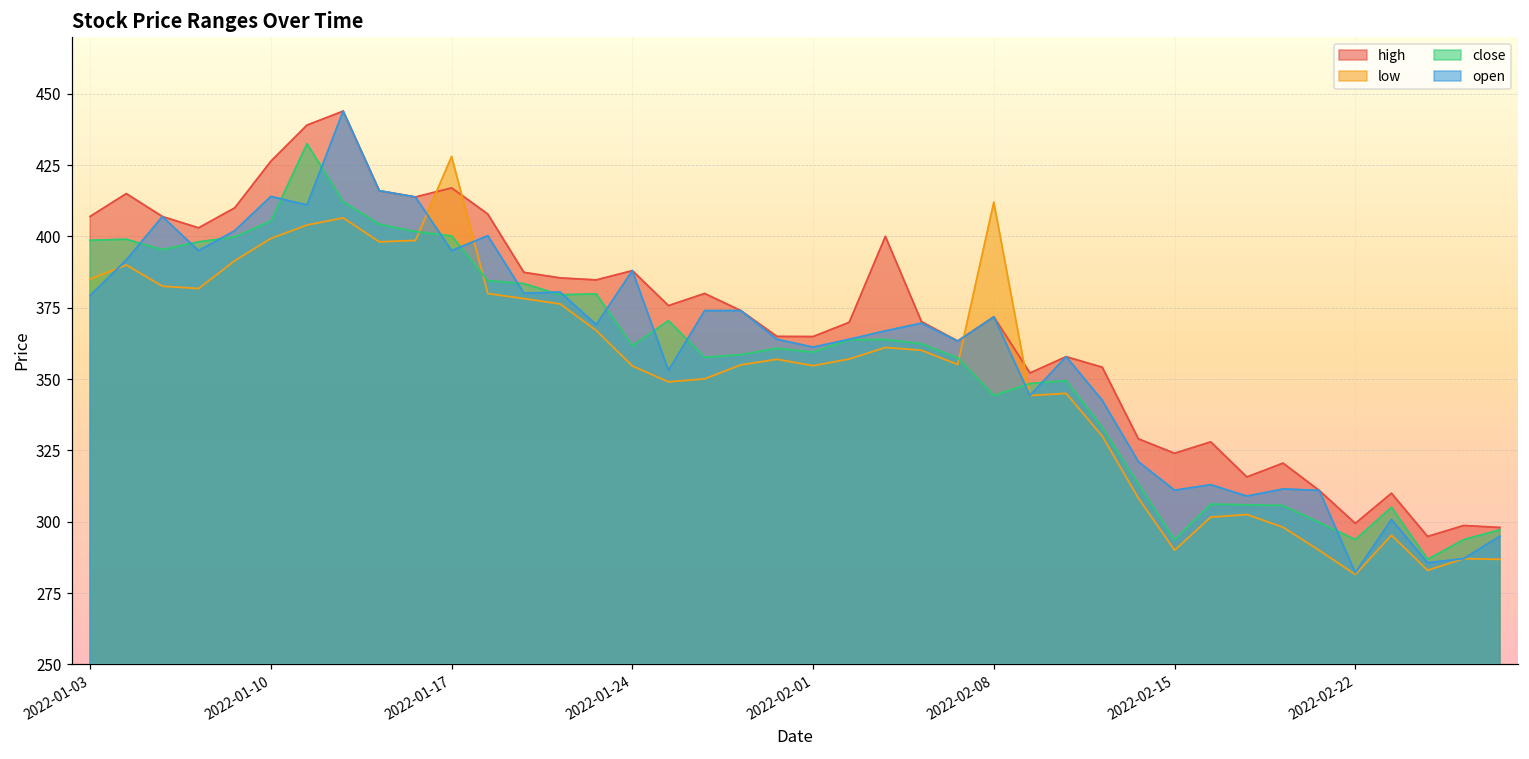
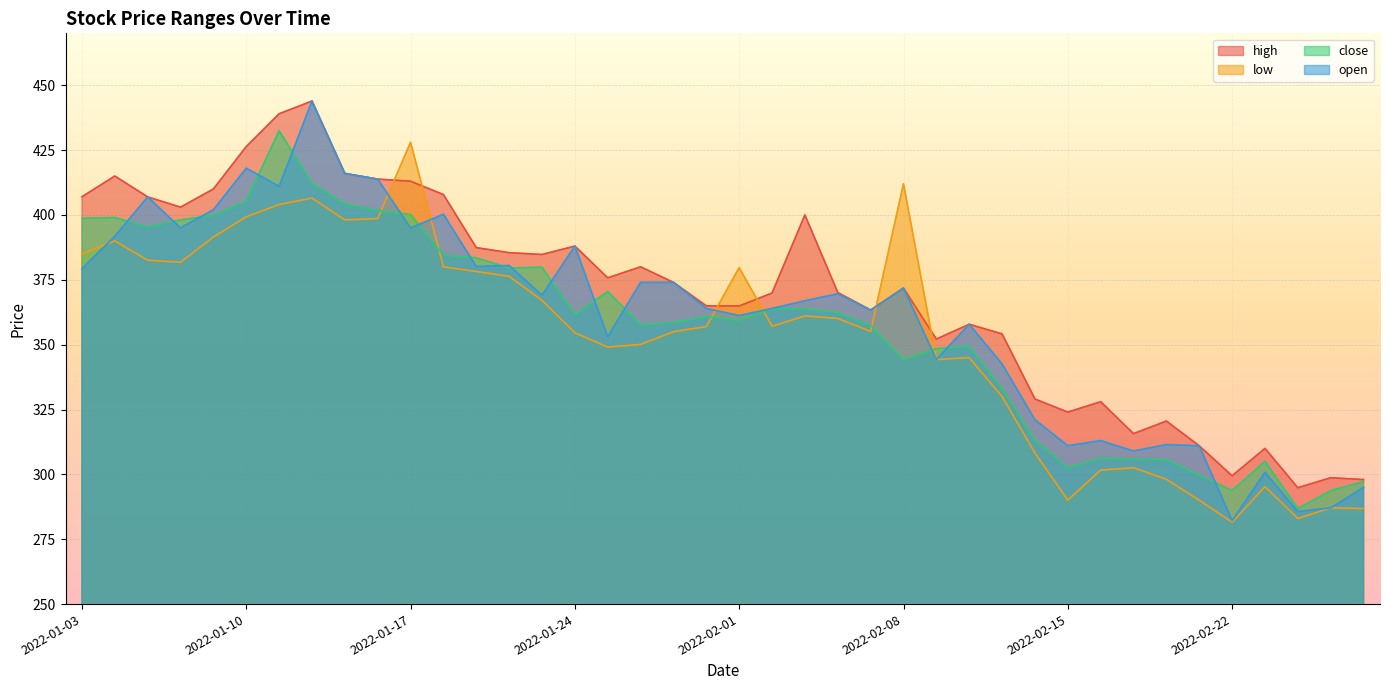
  {
    "high": {
      "2022-01-03": 407,
      "2022-01-10": 426,
-     "2022-01-17": 417,
+     "2022-01-17": 413,
      "2022-02-01": 365,
      "2022-02-15": 324,
      "2022-02-22": 299
    },
    "low": {
      "2022-01-03": 385,
      "2022-01-10": 399,
      "2022-01-17": 428,
      "2022-01-24": 355,
-     "2022-02-01": 355,
+     "2022-02-01": 380,
      "2022-02-08": 412,
      "2022-02-15": 290
    },
    "close": {
      "2022-01-03": 399,
      "2022-01-10": 405,
      "2022-01-17": 400,
      "2022-01-24": 362,
      "2022-02-01": 359,
      "2022-02-08": 344,
-     "2022-02-15": 294,
+     "2022-02-15": 303,
      "2022-02-22": 294
    },
    "open": {
      "2022-01-03": 379,
-     "2022-01-10": 414,
+     "2022-01-10": 418,
      "2022-01-17": 395,
      "2022-02-01": 361,
      "2022-02-15": 311
    }
  }
